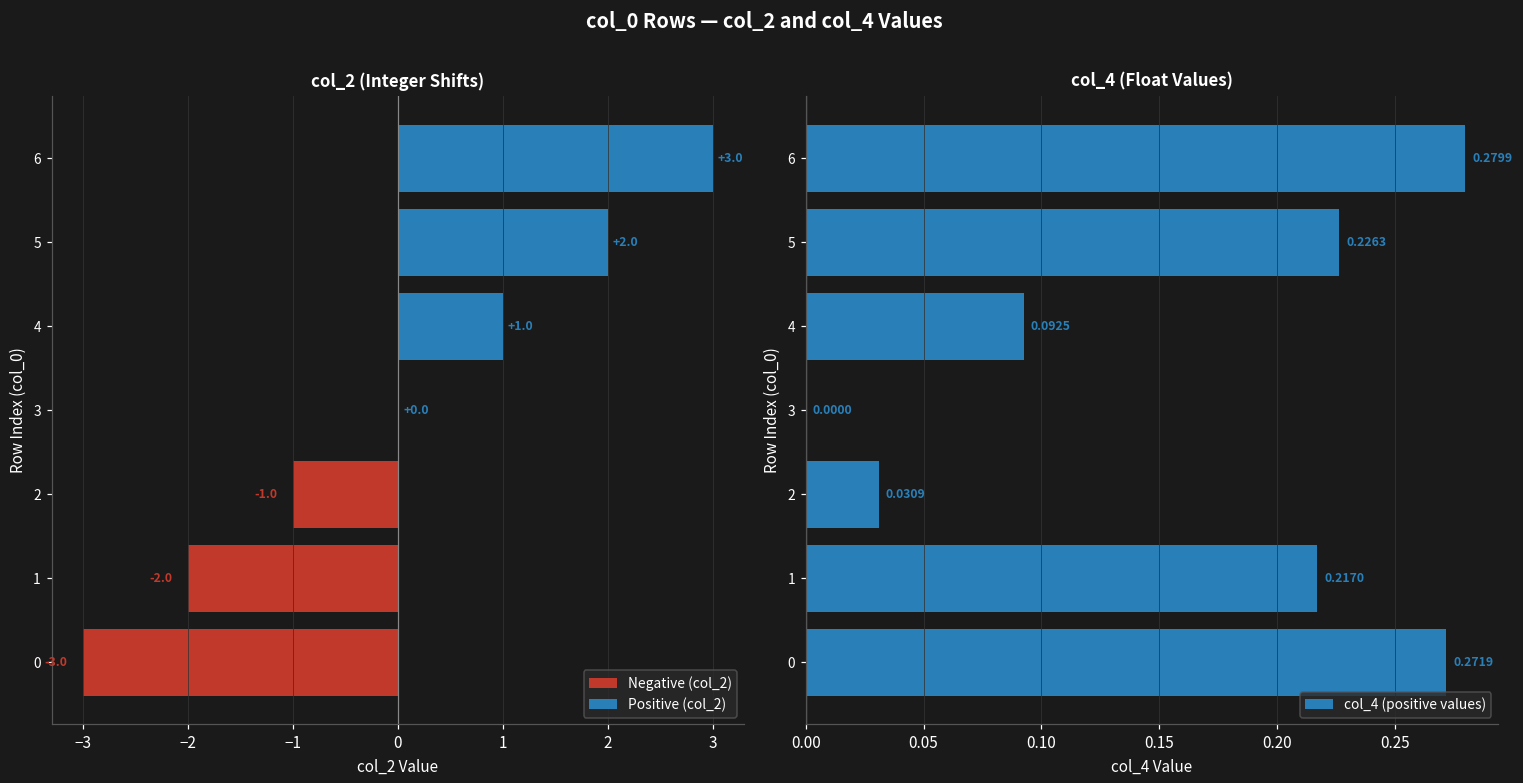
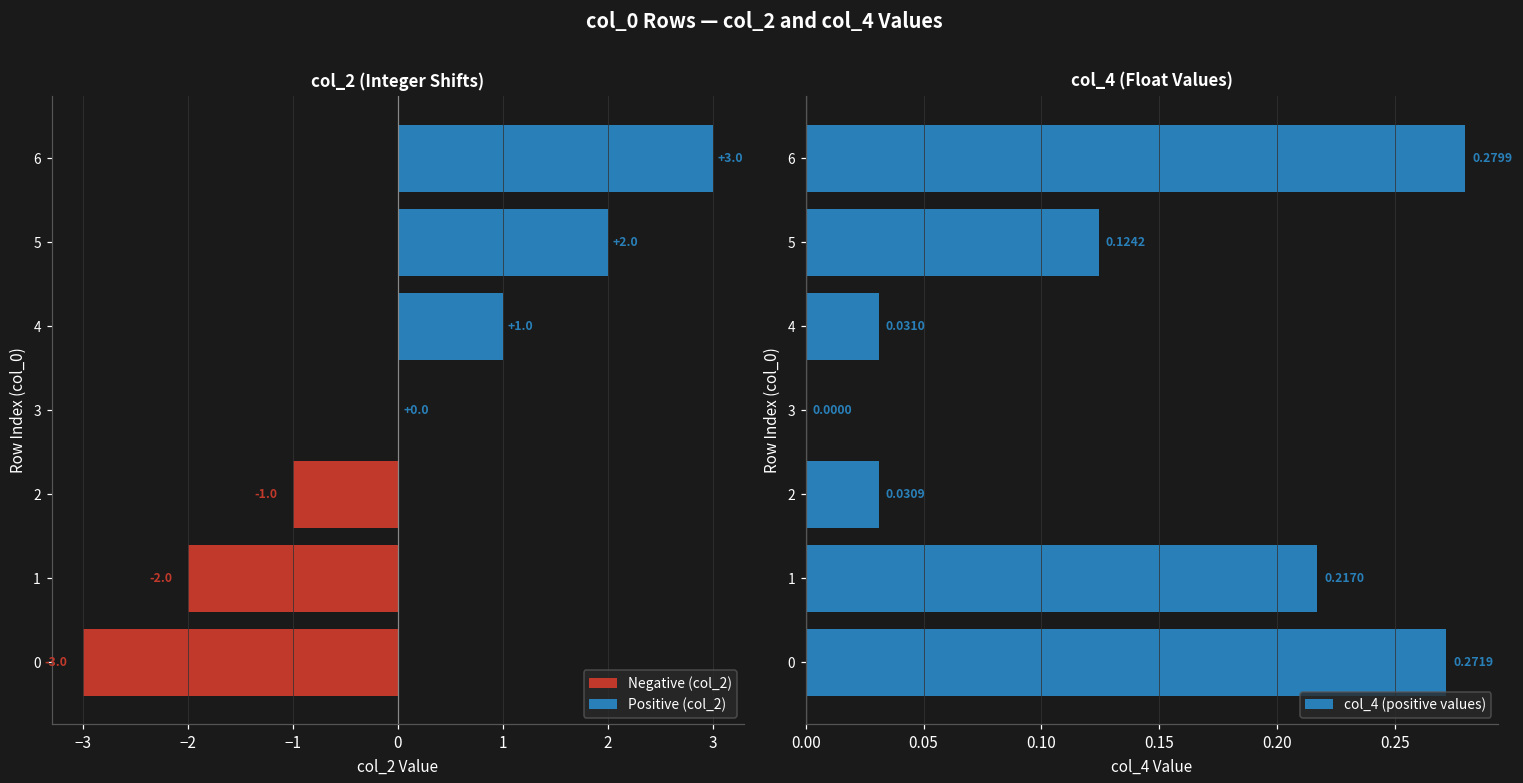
  {
    "col_2 (Integer Shifts)": {
      "Negative (col_2)": {
        "2": "-1.0",
        "1": "-2.0",
        "0": "-3.0"
      },
      "Positive (col_2)": {
        "6": "+3.0",
        "5": "+2.0",
        "4": "+1.0",
        "3": "+0.0"
      }
    },
    "col_4 (Float Values)": {
      "6": "0.2799",
-     "5": "0.2263",
-     "4": "0.0925",
+     "5": "0.1242",
+     "4": "0.0310",
      "3": "0.0000",
      "2": "0.0309",
      "1": "0.2170",
      "0": "0.2719"
    }
  }
